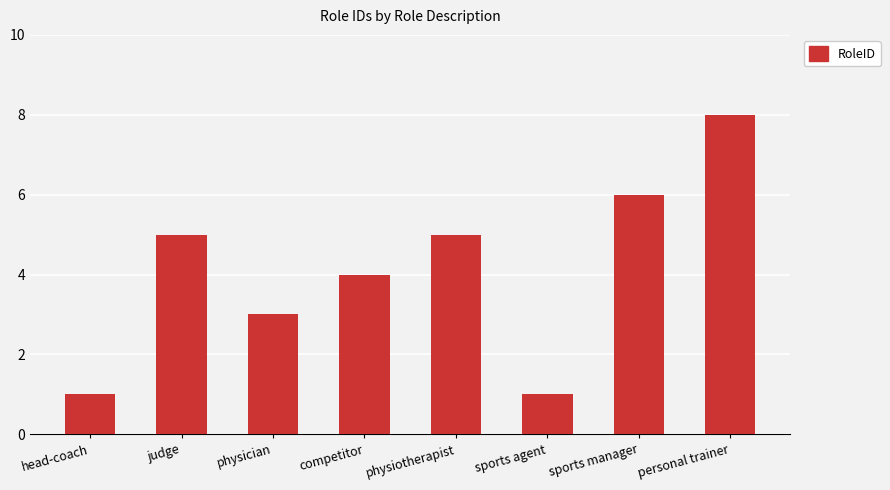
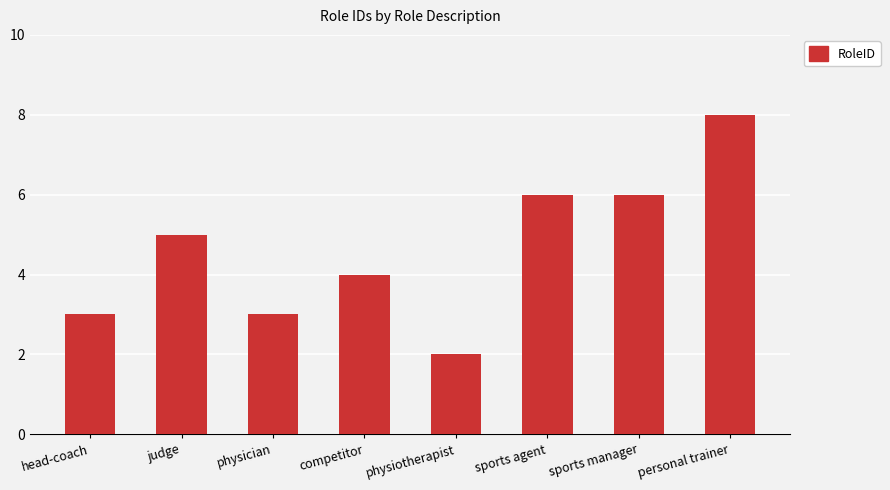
  {
-   "head-coach": 1,
+   "head-coach": 3,
    "judge": 5,
    "physician": 3,
    "competitor": 4,
-   "physiotherapist": 5,
-   "sports agent": 1,
+   "physiotherapist": 2,
+   "sports agent": 6,
    "sports manager": 6,
    "personal trainer": 8
  }
